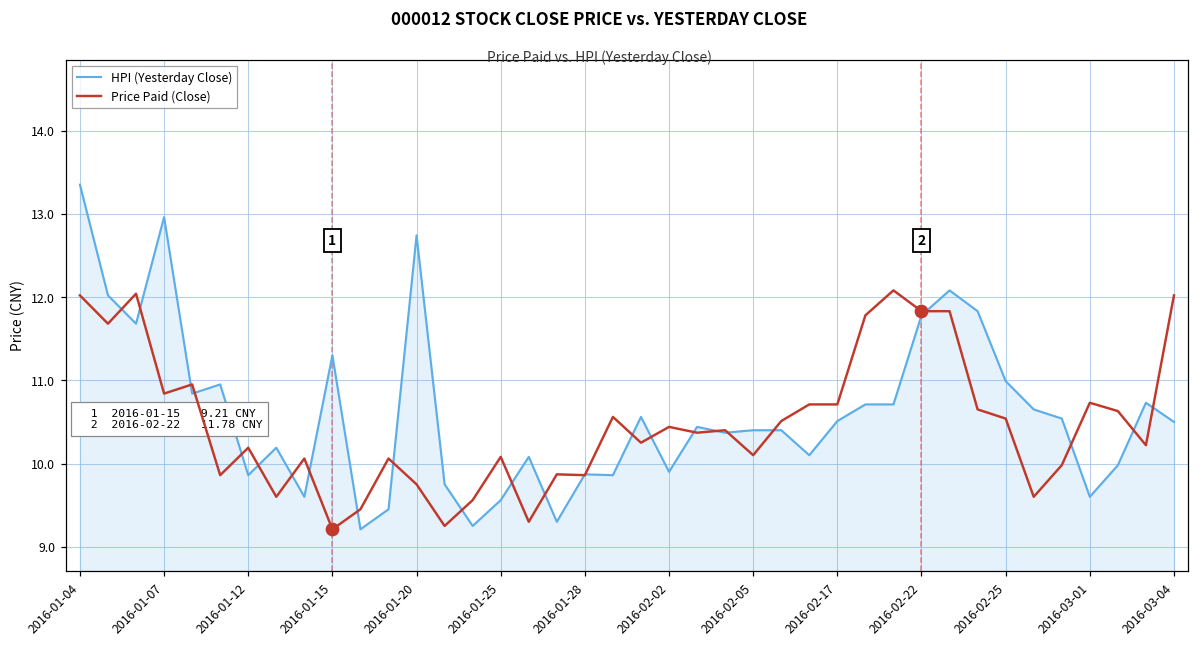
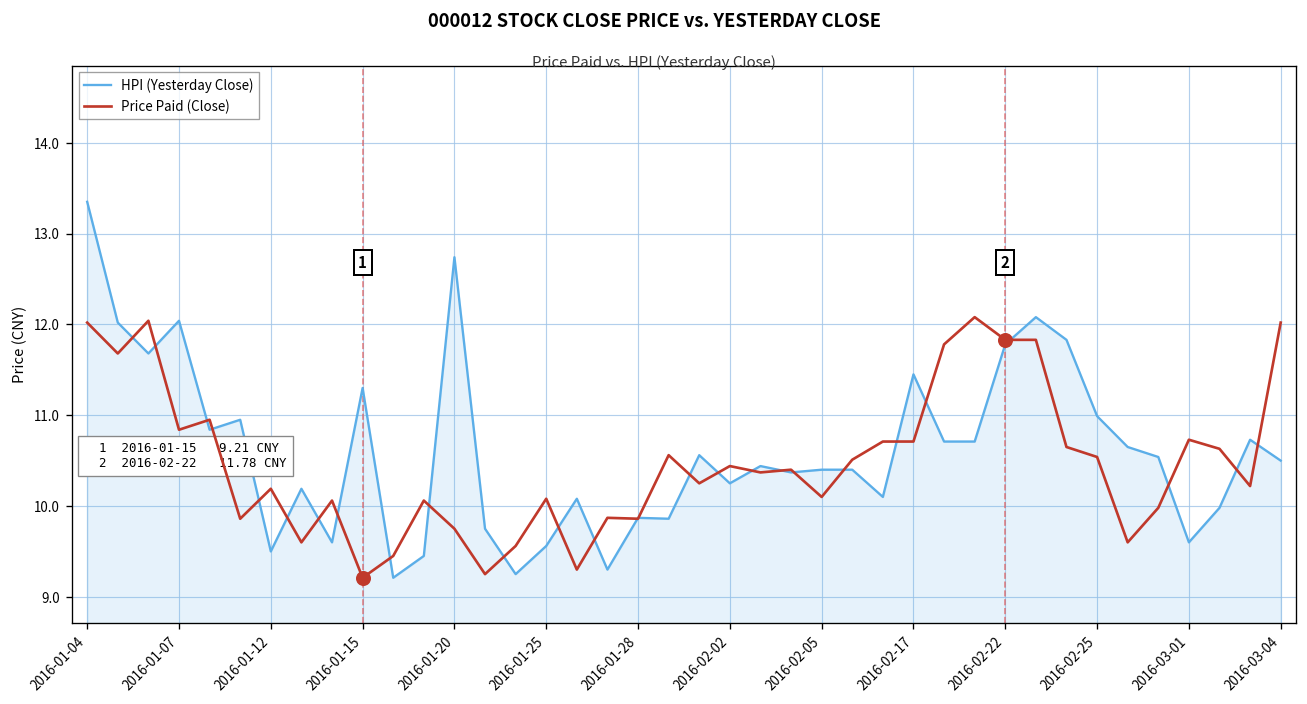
  {
    "HPI (Yesterday Close)": {
      "2016-01-04": 13.4,
-     "2016-01-07": 13.0,
-     "2016-01-12": 9.9,
+     "2016-01-07": 12.0,
+     "2016-01-12": 9.5,
      "2016-01-15": 11.3,
      "2016-01-20": 12.7,
      "2016-01-25": 9.6,
-     "2016-02-02": 9.9,
+     "2016-02-02": 10.3,
      "2016-02-05": 10.4,
-     "2016-02-17": 10.5,
+     "2016-02-17": 11.5,
      "2016-02-22": 11.8,
      "2016-02-25": 11.0,
      "2016-03-01": 9.6,
      "2016-03-04": 10.5
    }
  }
